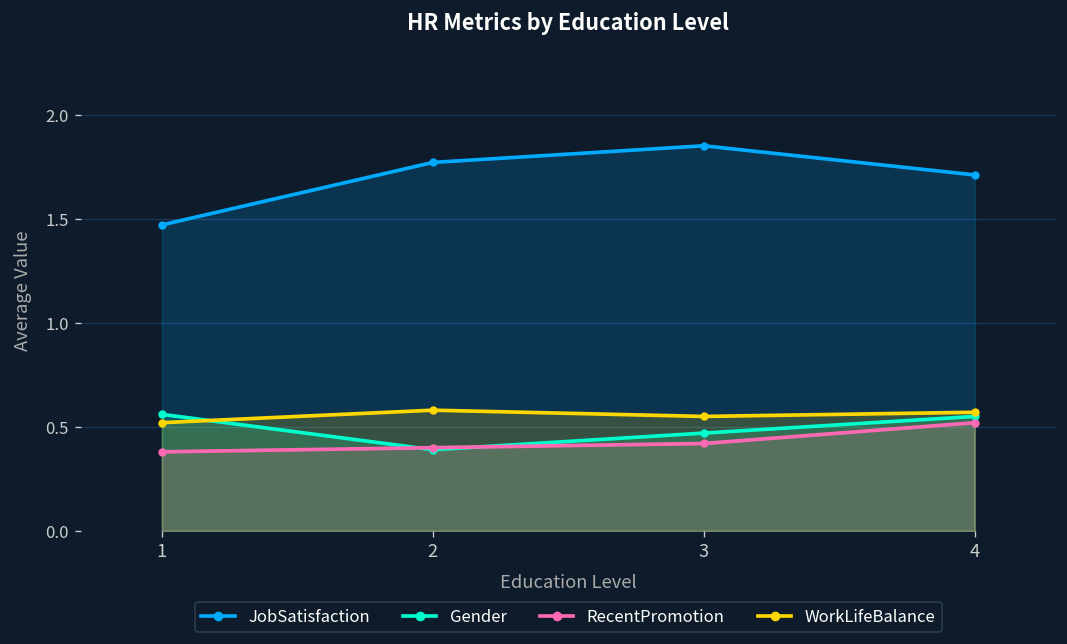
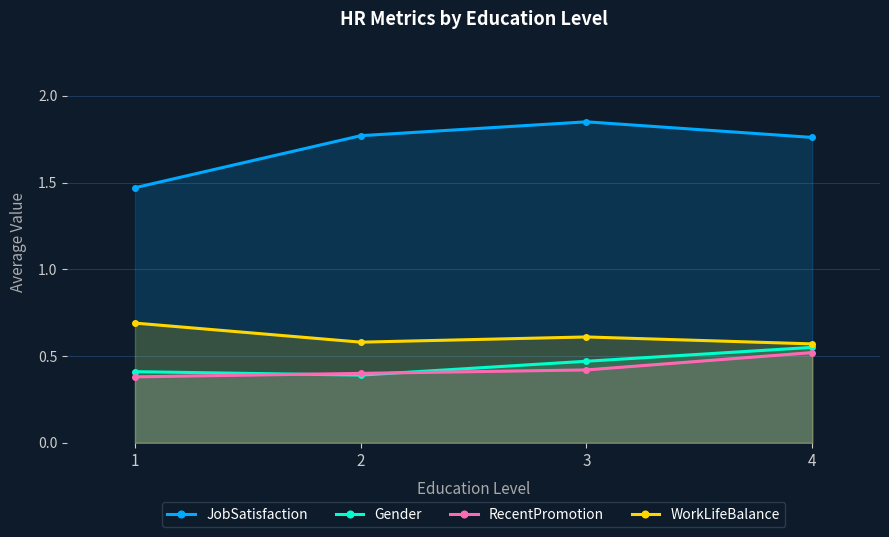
  {
    "JobSatisfaction": {
      "1": 1.47,
      "2": 1.77,
      "3": 1.85,
-     "4": 1.71
+     "4": 1.76
    },
    "Gender": {
-     "1": 0.56,
+     "1": 0.41,
      "3": 0.47,
      "4": 0.55
    },
    "RecentPromotion": {
      "1": 0.38,
      "3": 0.42,
      "4": 0.52
    },
    "WorkLifeBalance": {
-     "1": 0.52,
+     "1": 0.69,
      "2": 0.58,
-     "3": 0.55,
+     "3": 0.61,
      "4": 0.57
    }
  }
